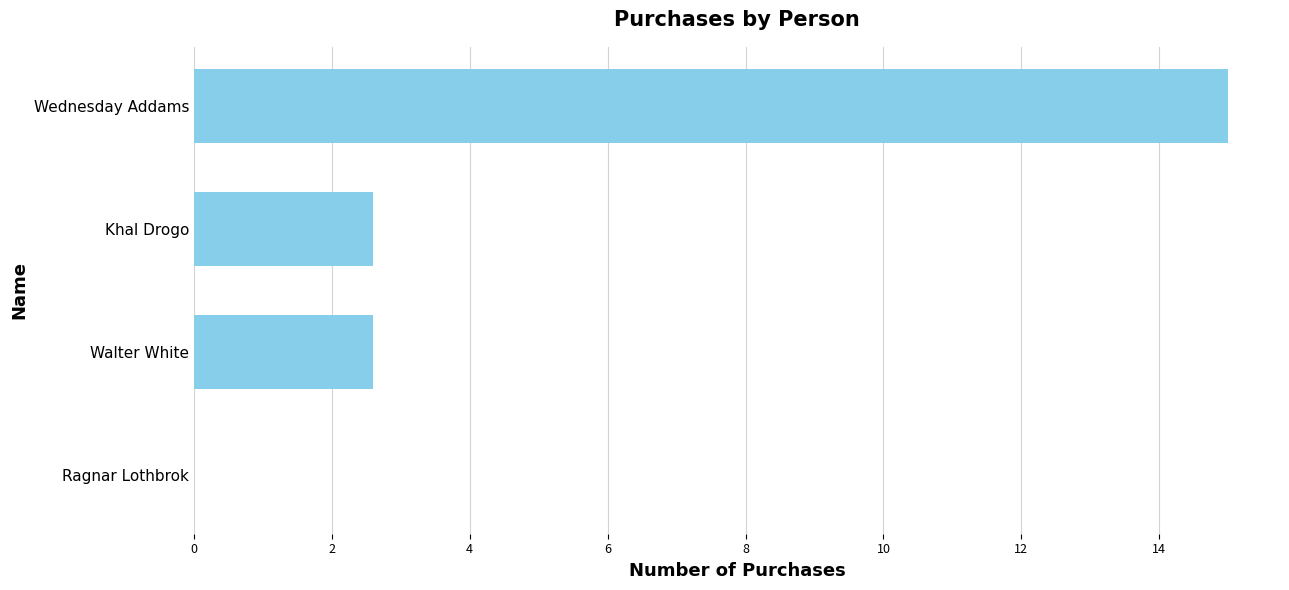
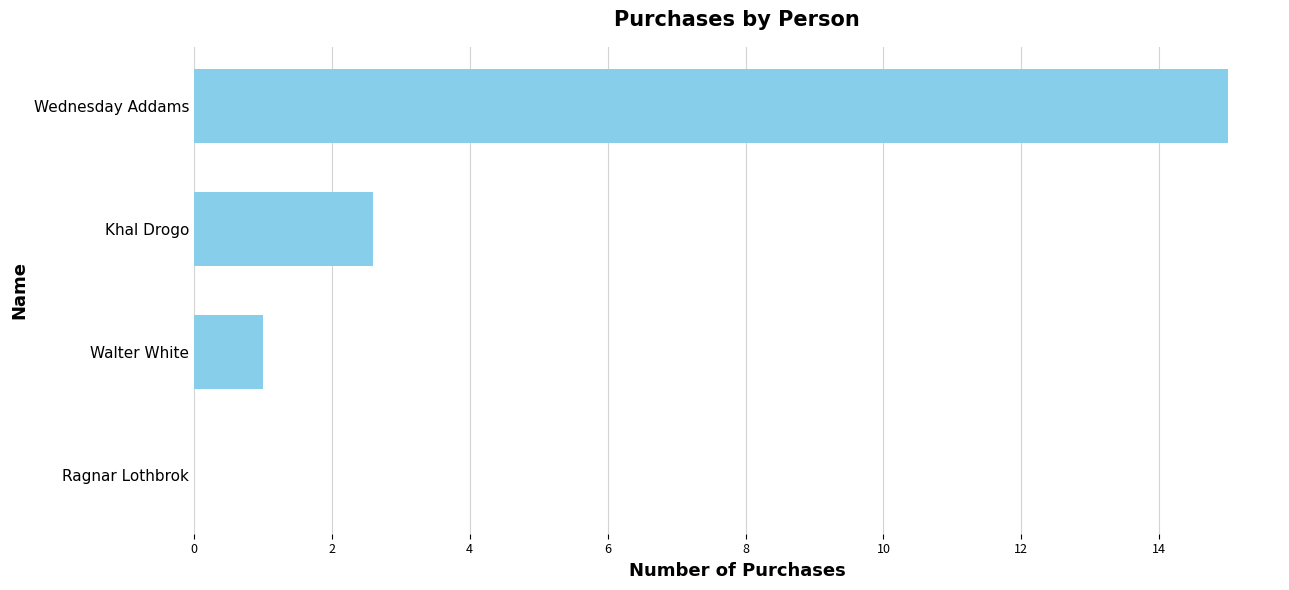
  {
    "Wednesday Addams": 15.0,
    "Khal Drogo": 2.6,
-   "Walter White": 2.6,
+   "Walter White": 1.0,
    "Ragnar Lothbrok": 0.0
  }
